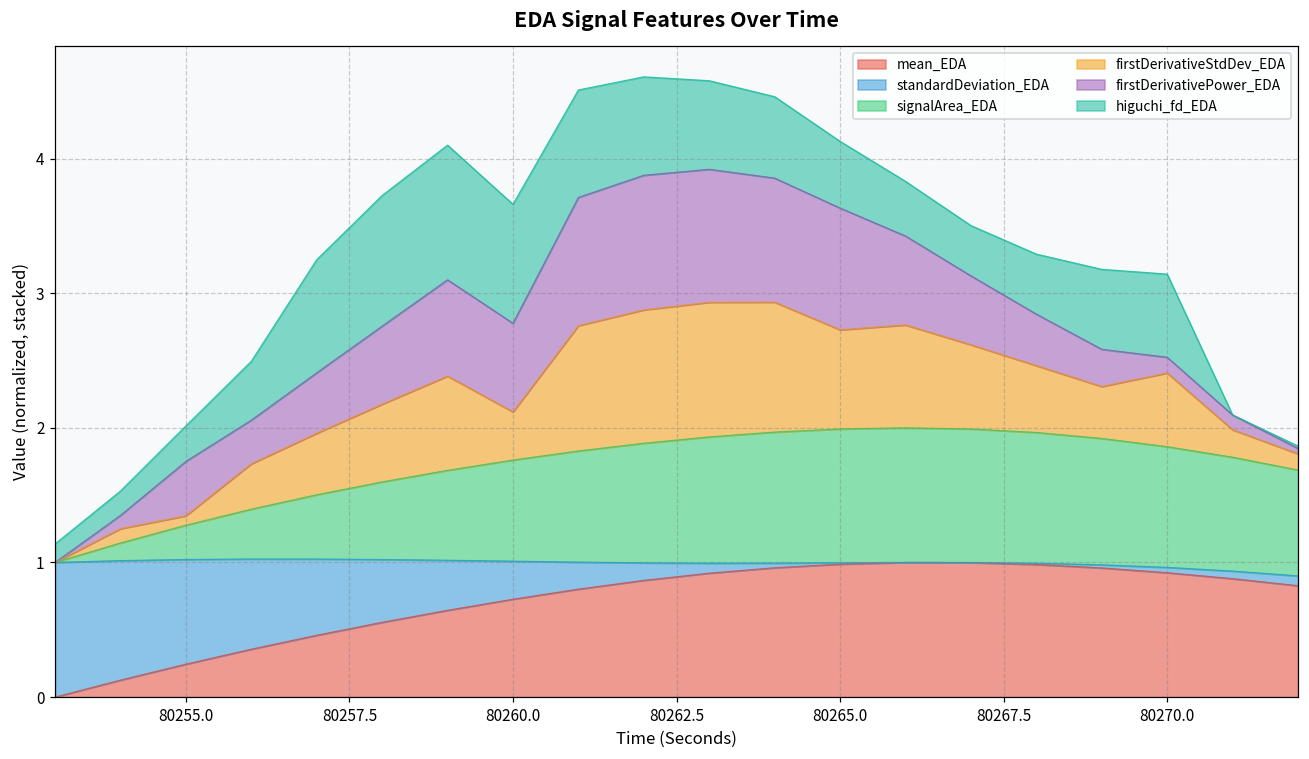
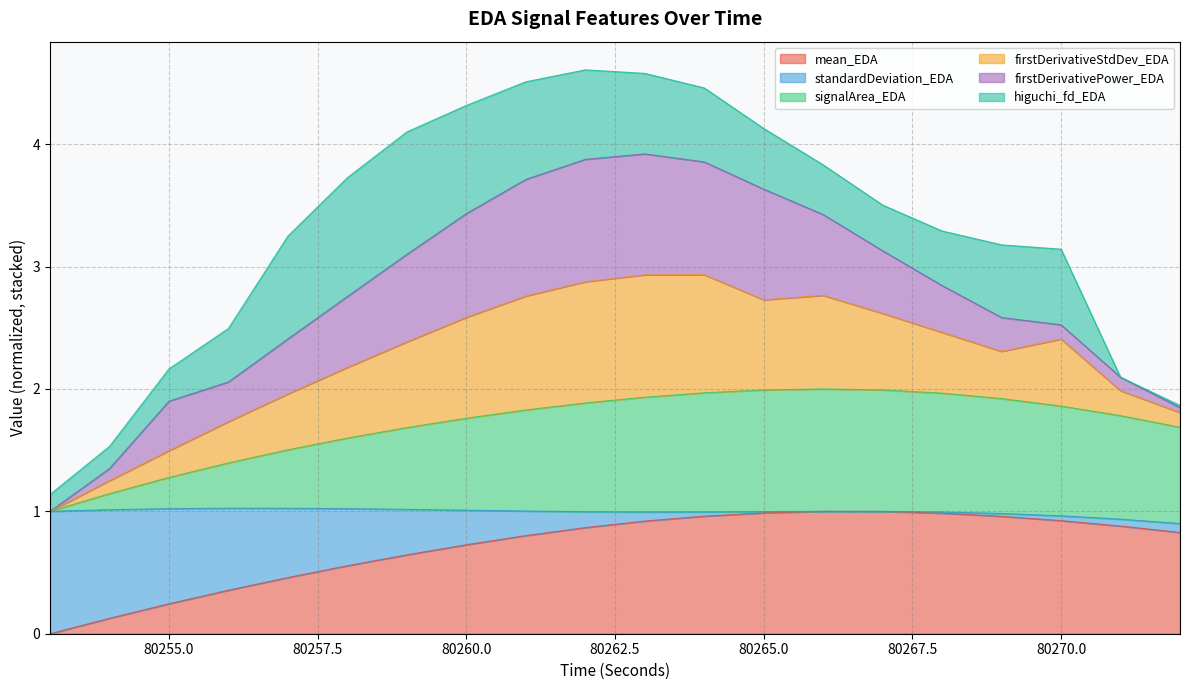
  {
    "mean_EDA": {
      "80255.0": 0.24,
      "80260.0": 0.73,
      "80270.0": 0.92
    },
    "standardDeviation_EDA": {
      "80255.0": 0.78,
      "80260.0": 0.28,
      "80270.0": 0.04
    },
    "firstDerivativeStdDev_EDA": {
-     "80255.0": 0.07,
-     "80260.0": 0.36,
+     "80255.0": 0.22,
+     "80260.0": 0.82,
      "80265.0": 0.74,
      "80270.0": 0.55
    },
    "firstDerivativePower_EDA": {
      "80255.0": 0.40,
-     "80260.0": 0.66,
+     "80260.0": 0.85,
      "80265.0": 0.90,
      "80270.0": 0.12
    }
  }
